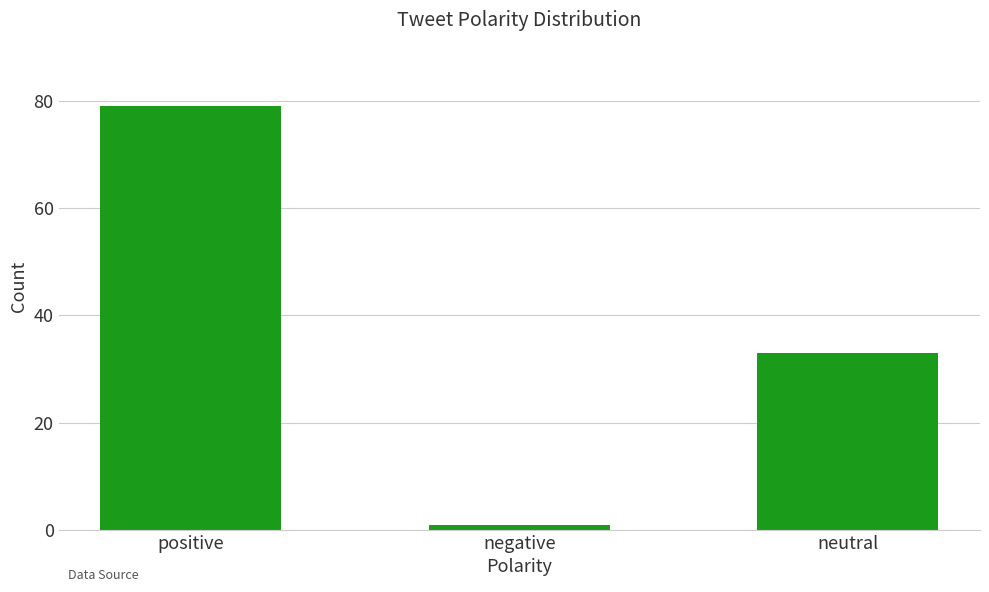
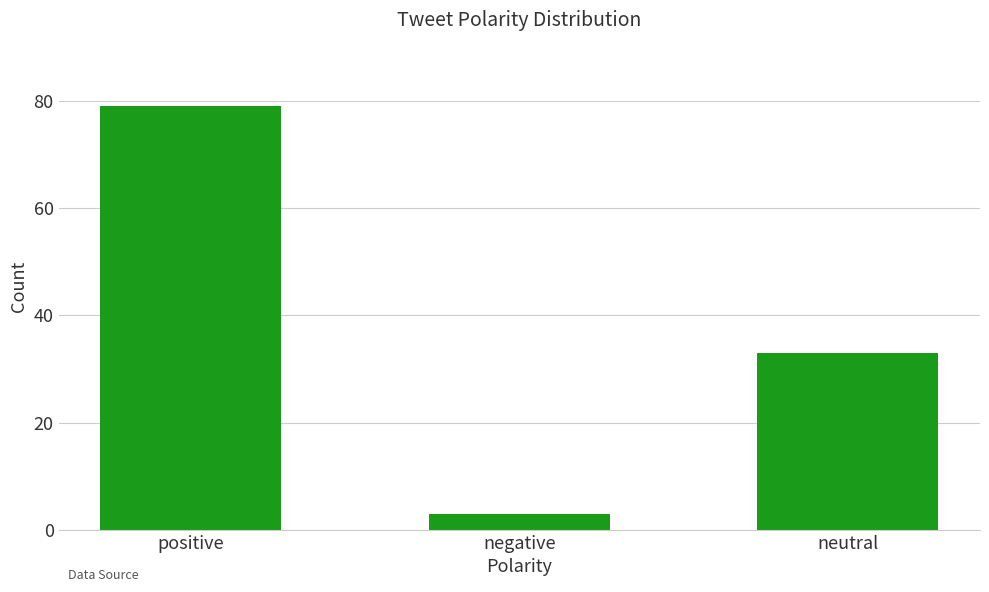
  {
    "positive": 79,
-   "negative": 1,
+   "negative": 3,
    "neutral": 33
  }
